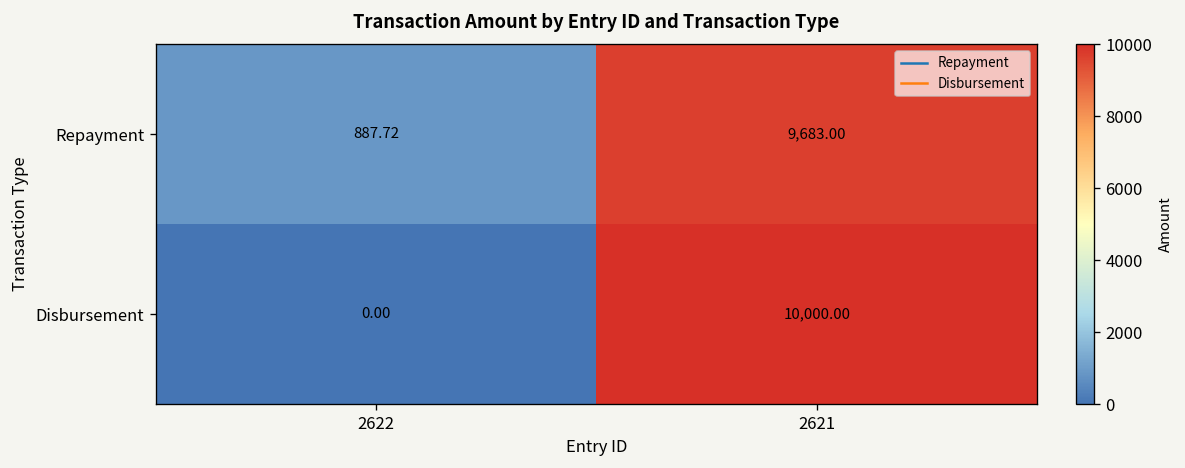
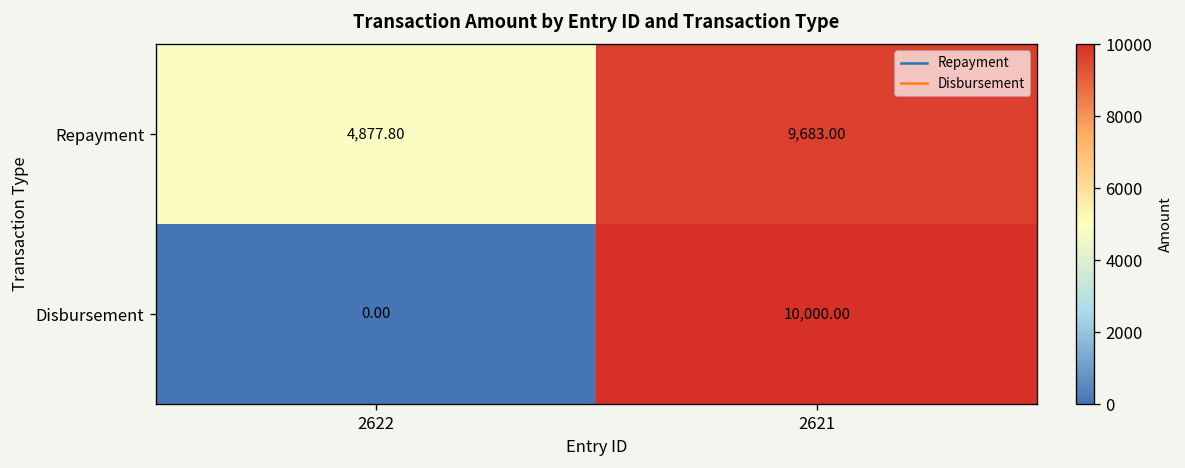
  {
    "Repayment": {
-     "2622": "887.72",
+     "2622": "4,877.80",
      "2621": "9,683.00"
    },
    "Disbursement": {
      "2622": "0.00",
      "2621": "10,000.00"
    }
  }
